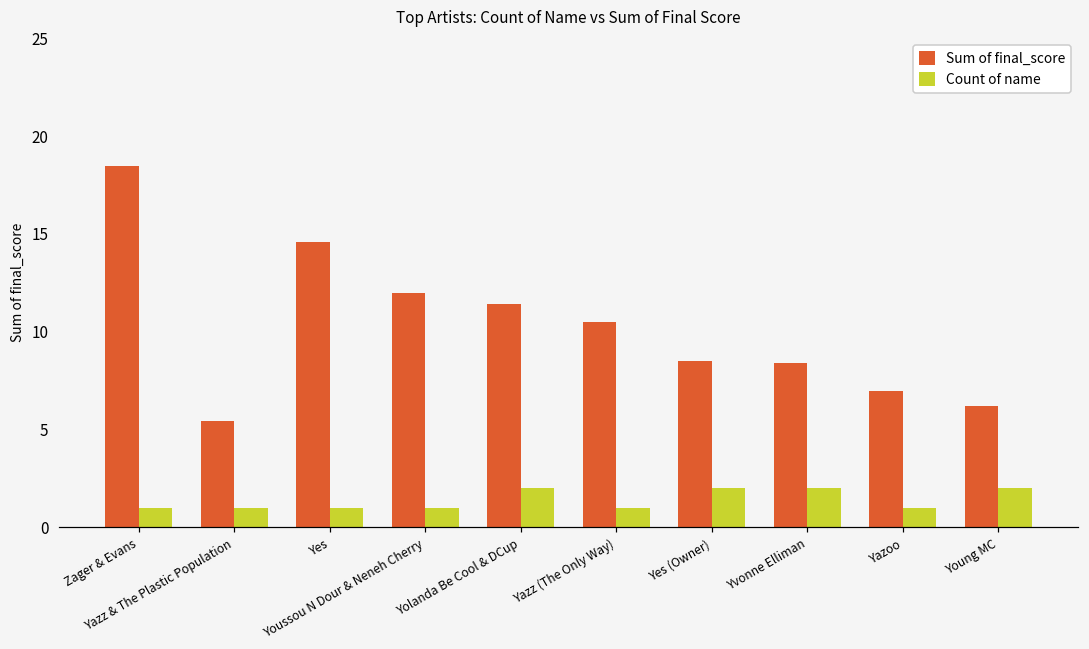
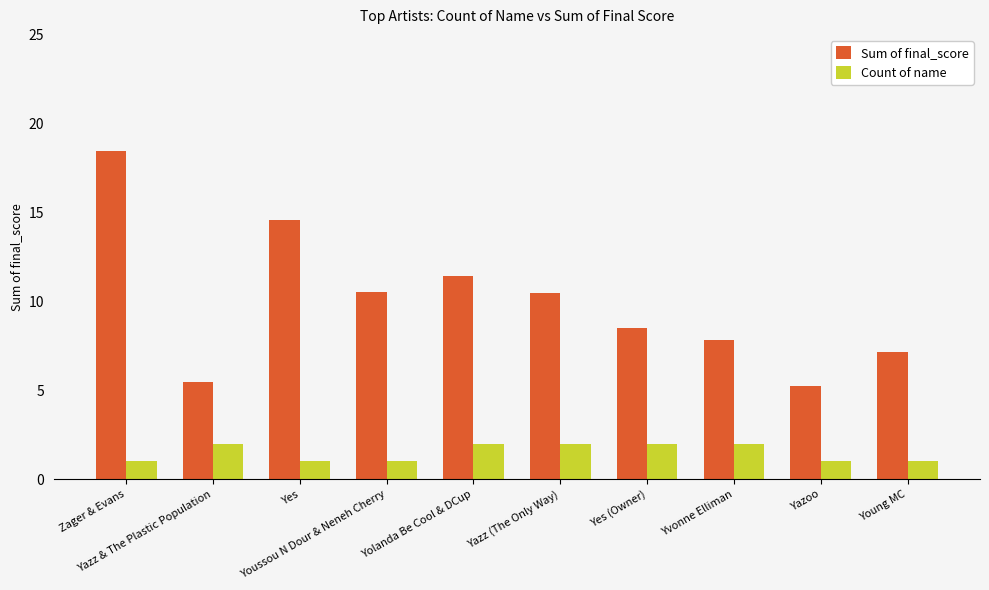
  {
    "Sum of final_score": {
      "Zager & Evans": 18.5,
      "Yazz & The Plastic Population": 5.5,
      "Yes": 14.6,
-     "Youssou N Dour & Neneh Cherry": 12.0,
+     "Youssou N Dour & Neneh Cherry": 10.5,
      "Yolanda Be Cool & DCup": 11.4,
      "Yazz (The Only Way)": 10.5,
      "Yes (Owner)": 8.5,
-     "Yvonne Elliman": 8.4,
-     "Yazoo": 7.0,
-     "Young MC": 6.2
+     "Yvonne Elliman": 7.8,
+     "Yazoo": 5.3,
+     "Young MC": 7.1
    },
    "Count of name": {
      "Zager & Evans": 1,
-     "Yazz & The Plastic Population": 1,
+     "Yazz & The Plastic Population": 2,
      "Yes": 1,
      "Youssou N Dour & Neneh Cherry": 1,
      "Yolanda Be Cool & DCup": 2,
-     "Yazz (The Only Way)": 1,
+     "Yazz (The Only Way)": 2,
      "Yes (Owner)": 2,
      "Yvonne Elliman": 2,
      "Yazoo": 1,
-     "Young MC": 2
+     "Young MC": 1
    }
  }
